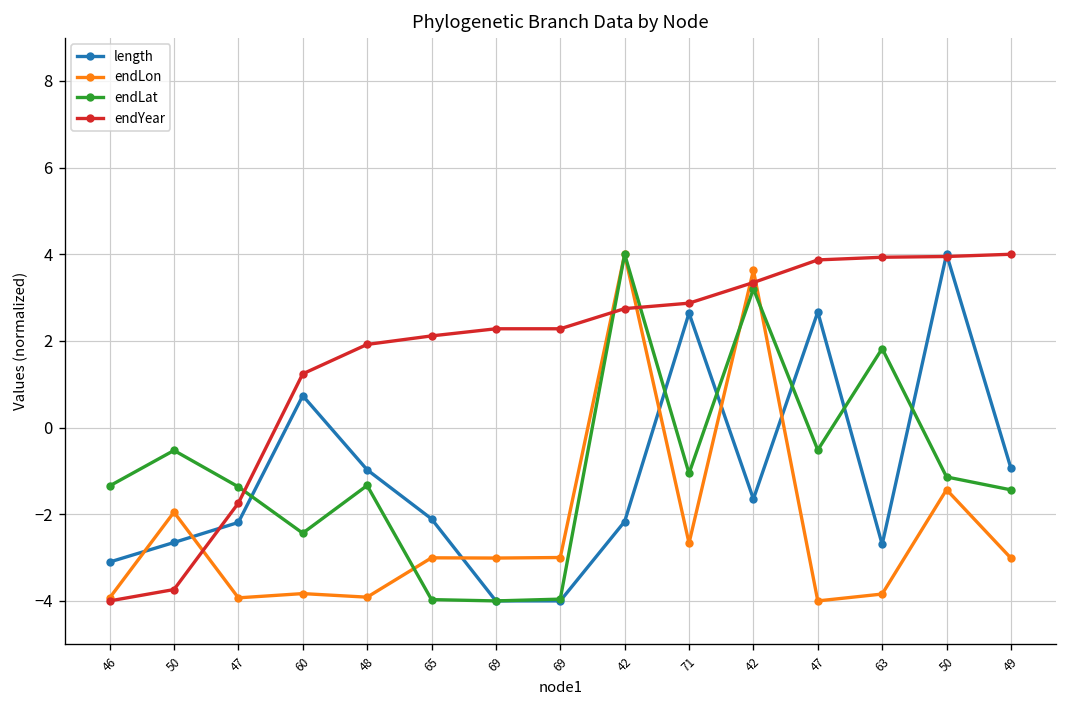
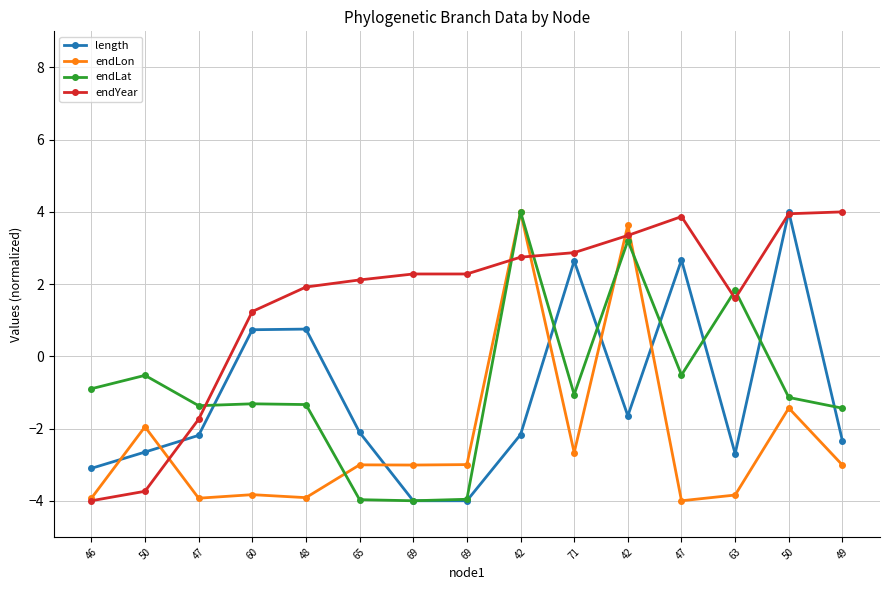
  {
    "length": {
      "46": -3.1,
      "60": 0.7,
-     "48": -1.0,
+     "48": 0.8,
      "65": -2.1,
      "71": 2.6,
      "63": -2.7,
-     "49": -0.9
+     "49": -2.3
    },
    "endLon": {
      "60": -3.8,
      "48": -3.9,
      "65": -3.0,
      "71": -2.7,
      "63": -3.8,
      "49": -3.0
    },
    "endLat": {
-     "46": -1.3,
-     "60": -2.4,
+     "46": -0.9,
+     "60": -1.3,
      "48": -1.3,
      "65": -4.0,
      "71": -1.1,
      "63": 1.8,
      "49": -1.4
    },
    "endYear": {
      "60": 1.2,
      "48": 1.9,
      "65": 2.1,
      "71": 2.9,
-     "63": 3.9,
+     "63": 1.6,
      "49": 4.0
    }
  }
